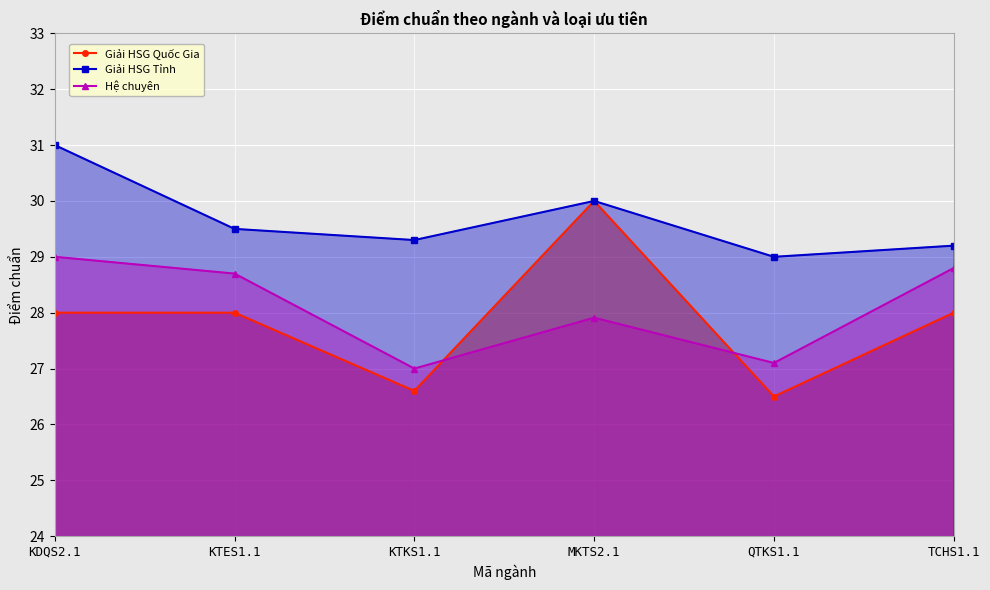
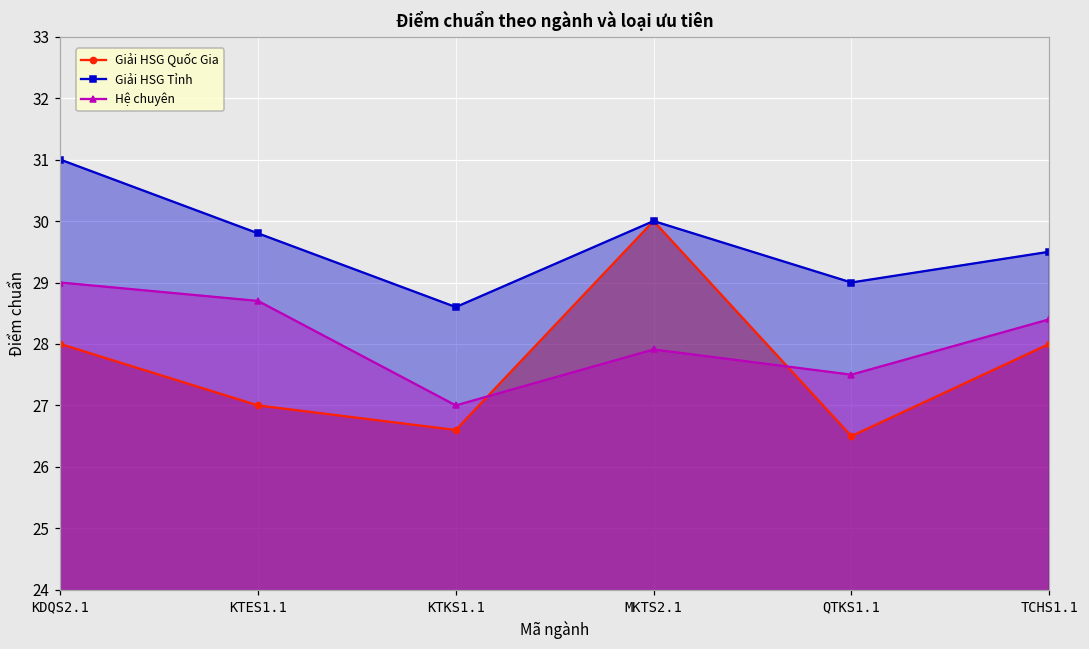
  {
    "Giải HSG Quốc Gia": {
      "KDQS2.1": 28,
-     "KTES1.1": 28,
+     "KTES1.1": 27,
      "KTKS1.1": 26.6,
      "QTKS1.1": 26.5,
      "TCHS1.1": 28
    },
    "Giải HSG Tỉnh": {
      "KDQS2.1": 31.0,
-     "KTES1.1": 29.5,
-     "KTKS1.1": 29.3,
+     "KTES1.1": 29.8,
+     "KTKS1.1": 28.6,
      "QTKS1.1": 29.0,
-     "TCHS1.1": 29.2
+     "TCHS1.1": 29.5
    },
    "Hệ chuyên": {
      "KDQS2.1": 29.0,
      "KTES1.1": 28.7,
      "KTKS1.1": 27.0,
      "MKTS2.1": 27.9,
-     "QTKS1.1": 27.1,
-     "TCHS1.1": 28.8
+     "QTKS1.1": 27.5,
+     "TCHS1.1": 28.4
    }
  }
